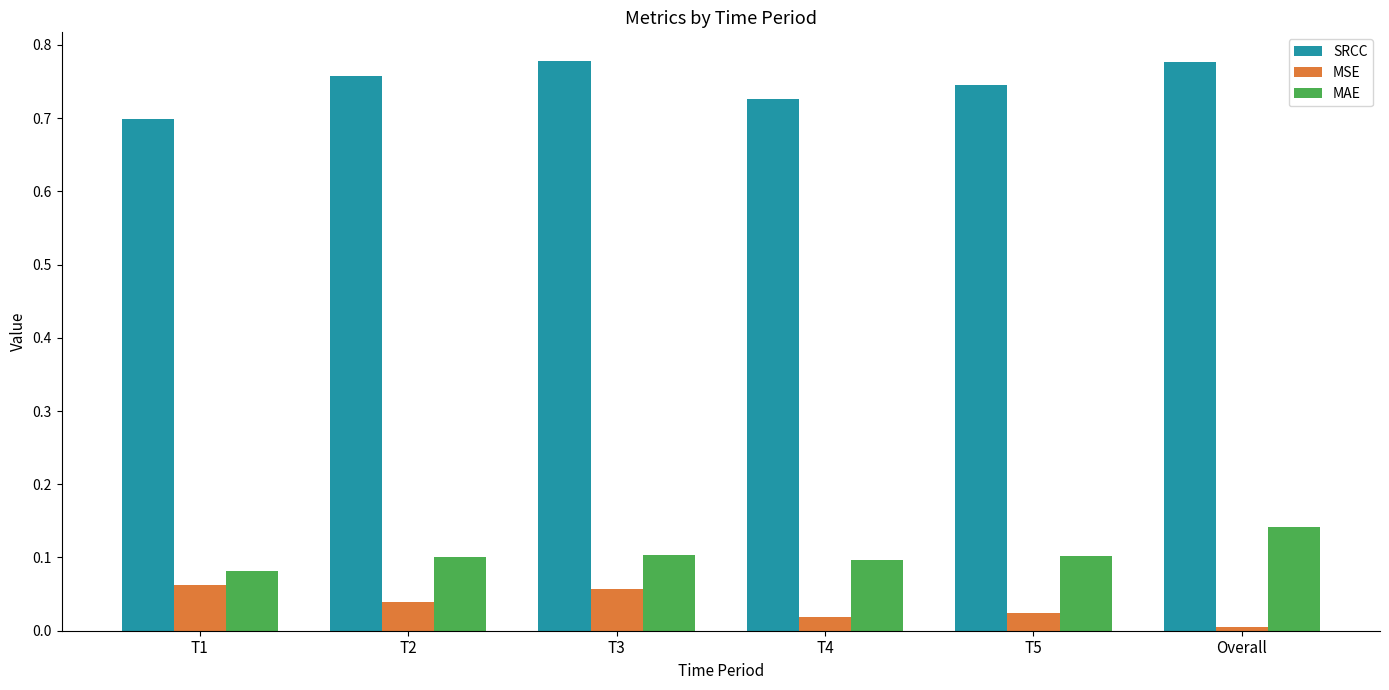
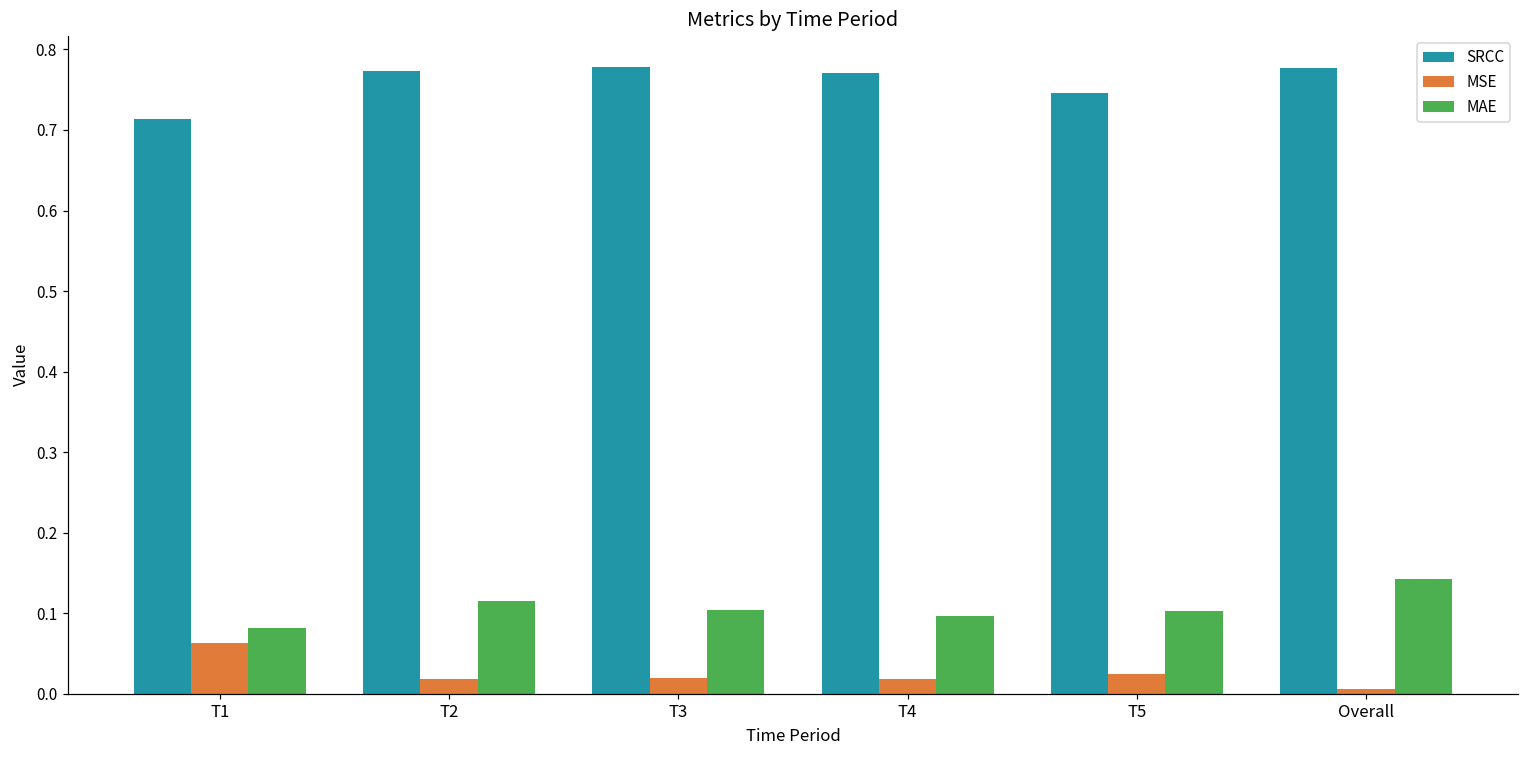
  {
    "SRCC": {
-     "T1": 0.70,
-     "T2": 0.76,
+     "T1": 0.71,
+     "T2": 0.77,
      "T3": 0.78,
-     "T4": 0.73,
+     "T4": 0.77,
      "T5": 0.75,
      "Overall": 0.78
    },
    "MSE": {
      "T1": 0.06,
-     "T2": 0.04,
-     "T3": 0.06,
+     "T2": 0.02,
+     "T3": 0.02,
      "T4": 0.02,
      "T5": 0.02,
      "Overall": 0.01
    },
    "MAE": {
      "T1": 0.08,
-     "T2": 0.10,
+     "T2": 0.11,
      "T3": 0.10,
      "T4": 0.10,
      "T5": 0.10,
      "Overall": 0.14
    }
  }
